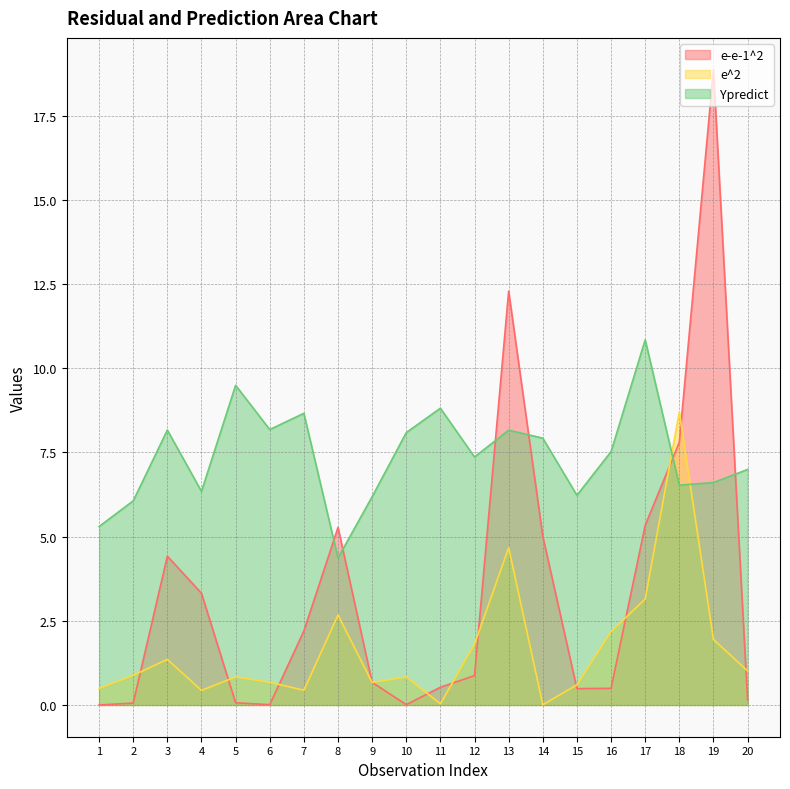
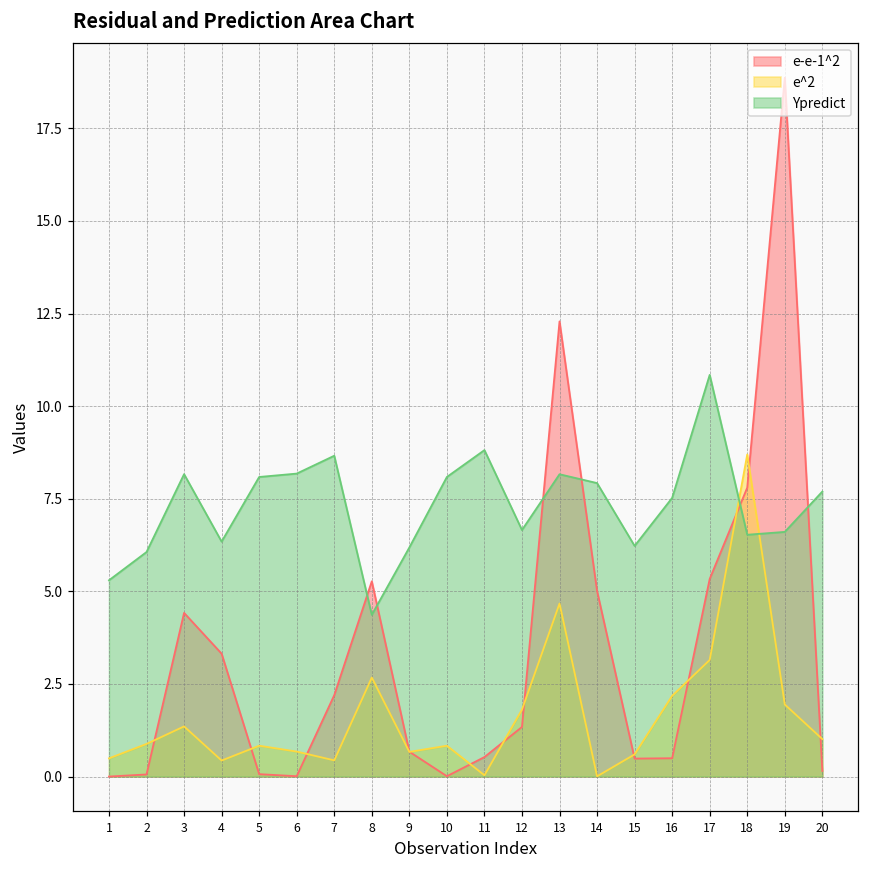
  {
    "e-e-1^2": {
      "1": 0.0,
      "2": 0.1,
      "3": 4.4,
      "4": 3.3,
      "5": 0.1,
      "6": 0.0,
      "7": 2.2,
      "8": 5.3,
      "10": 0.0,
      "11": 0.5,
-     "12": 0.9,
+     "12": 1.3,
      "13": 12.3,
      "14": 5.0,
      "15": 0.5,
      "16": 0.5,
      "17": 5.3,
      "18": 7.8,
      "20": 0.2
    },
    "e^2": {
      "1": 0.5,
      "2": 0.9,
      "3": 1.4,
      "4": 0.4,
      "5": 0.8,
      "6": 0.7,
      "7": 0.4,
      "8": 2.7,
      "10": 0.8,
      "11": 0.0,
      "12": 1.8,
      "13": 4.7,
      "14": 0.0,
      "15": 0.6,
      "16": 2.2,
      "17": 3.1,
      "18": 8.7,
      "19": 1.9,
      "20": 1.0
    },
    "Ypredict": {
      "1": 5.3,
      "2": 6.1,
      "3": 8.2,
      "4": 6.3,
-     "5": 9.5,
+     "5": 8.1,
      "6": 8.2,
      "7": 8.7,
      "8": 4.4,
      "9": 6.2,
      "10": 8.1,
      "11": 8.8,
-     "12": 7.4,
+     "12": 6.7,
      "13": 8.2,
      "14": 7.9,
      "15": 6.2,
      "16": 7.5,
      "17": 10.8,
      "18": 6.5,
      "19": 6.6,
-     "20": 7.0
+     "20": 7.7
    }
  }
